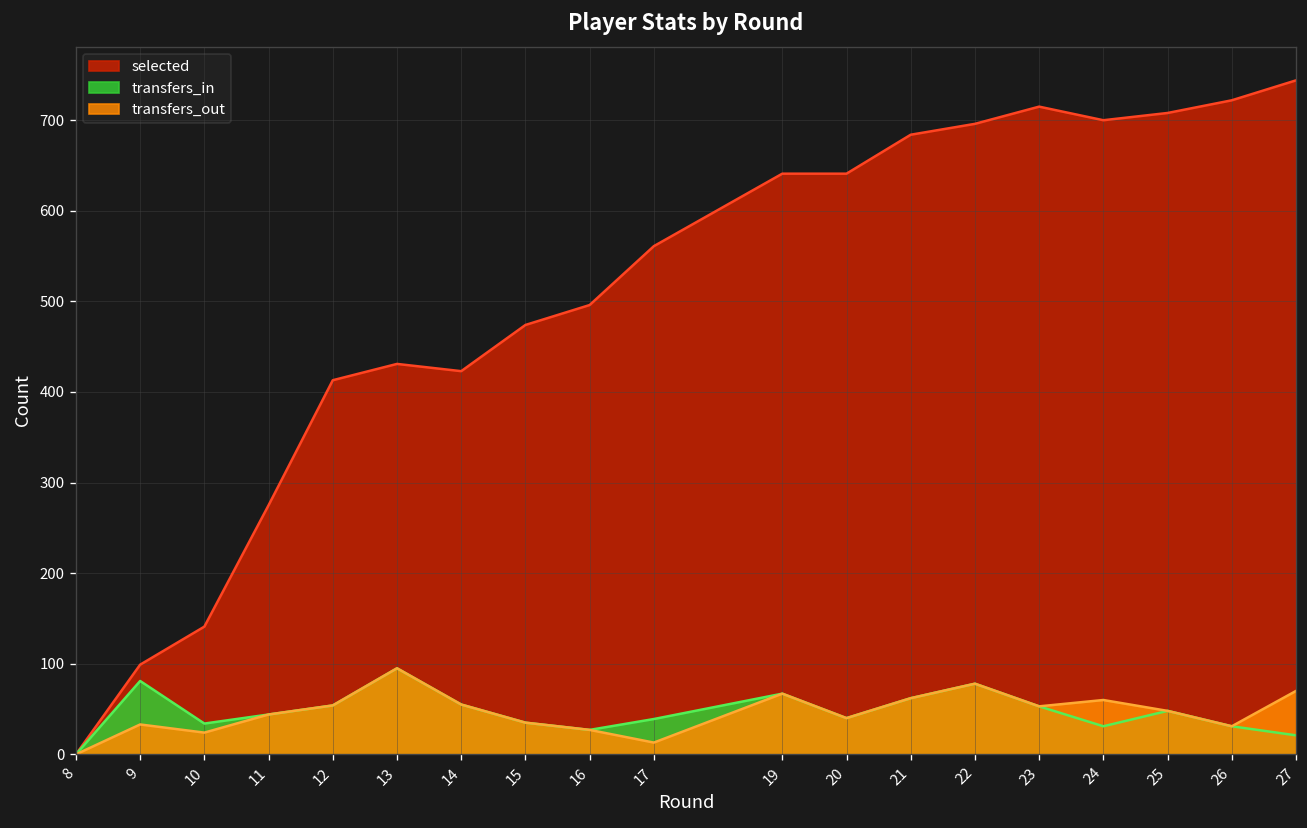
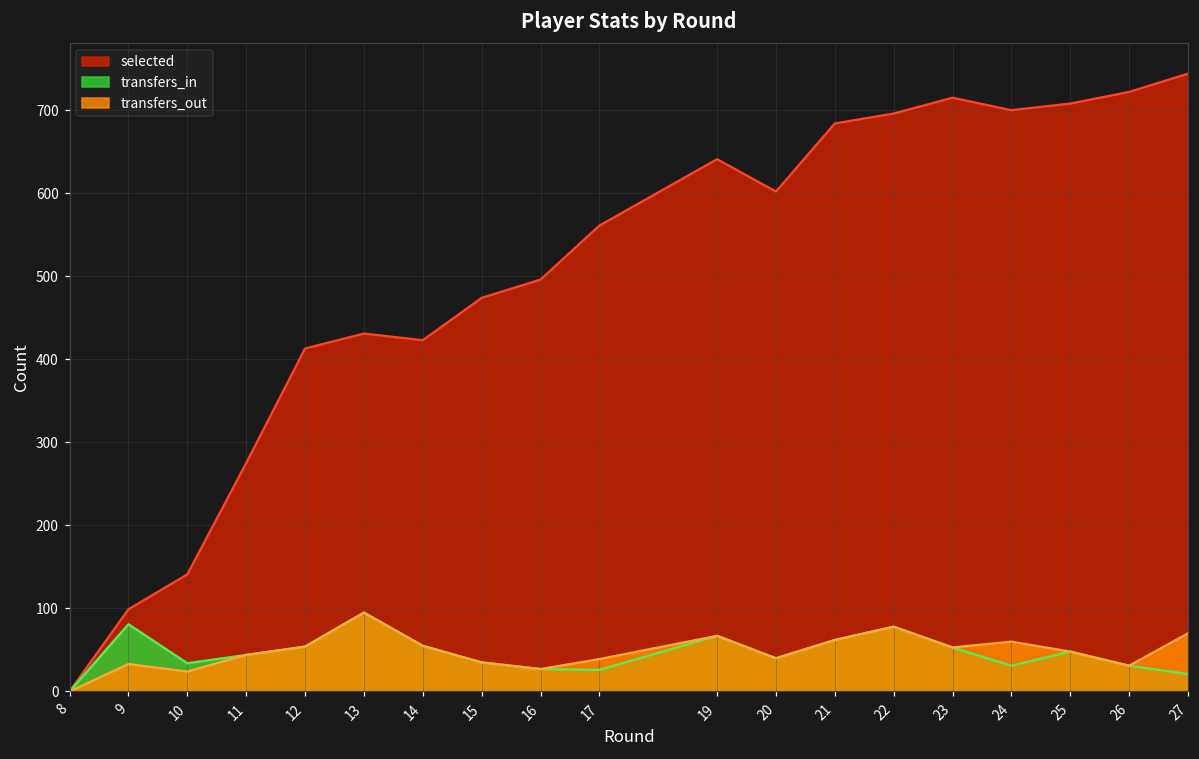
  {
    "selected": {
      "9": 100,
      "10": 140,
      "11": 280,
      "12": 410,
      "13": 430,
      "14": 420,
      "15": 470,
      "16": 500,
      "17": 560,
      "19": 640,
-     "20": 640,
+     "20": 600,
      "21": 680,
      "22": 700,
      "23": 720,
      "24": 700,
      "25": 710,
      "26": 720,
      "27": 740
    },
    "transfers_in": {
      "9": 80,
      "10": 30,
-     "17": 40,
+     "17": 30,
      "24": 30,
      "27": 20
    },
    "transfers_out": {
      "9": 30,
      "10": 20,
-     "17": 10,
+     "17": 40,
      "24": 60,
      "27": 70
    }
  }
